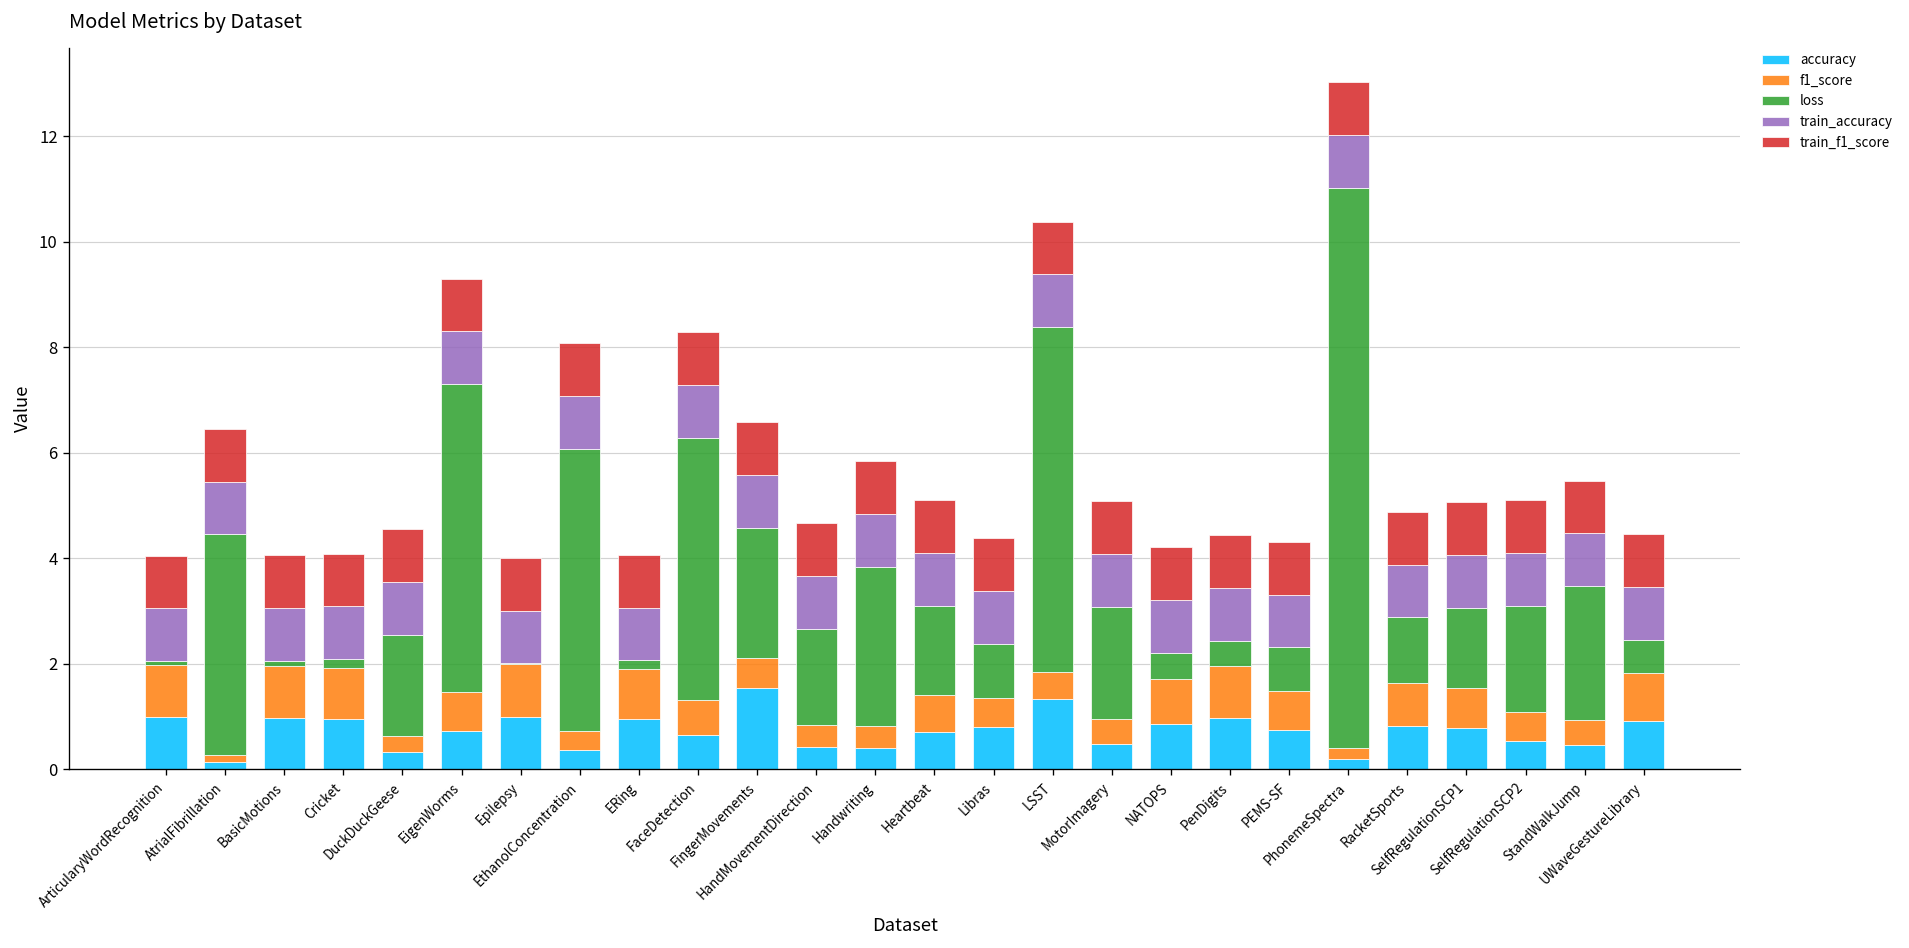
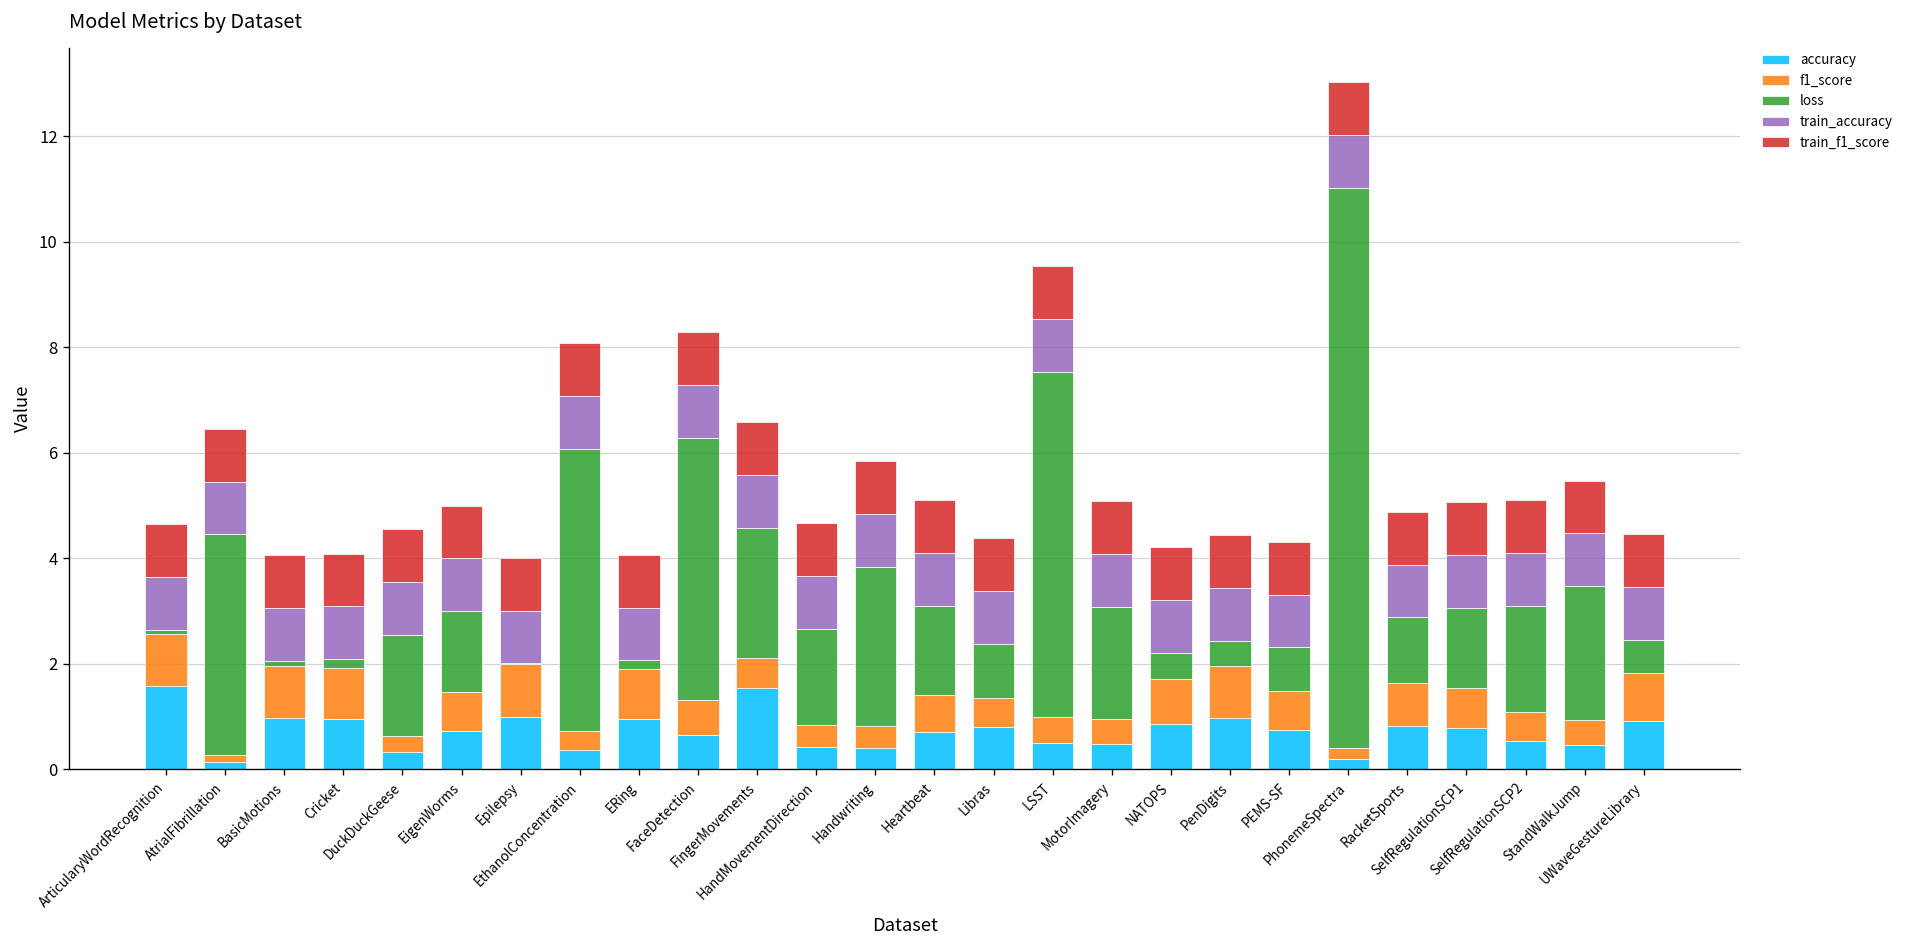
  {
    "accuracy": {
-     "ArticularyWordRecognition": 1.0,
+     "ArticularyWordRecognition": 1.6,
      "AtrialFibrillation": 0.1,
      "BasicMotions": 1.0,
      "Cricket": 1.0,
      "DuckDuckGeese": 0.3,
      "EigenWorms": 0.7,
      "Epilepsy": 1.0,
      "EthanolConcentration": 0.4,
      "ERing": 1.0,
      "FaceDetection": 0.7,
      "FingerMovements": 1.5,
      "HandMovementDirection": 0.4,
      "Handwriting": 0.4,
      "Heartbeat": 0.7,
      "Libras": 0.8,
-     "LSST": 1.3,
+     "LSST": 0.5,
      "MotorImagery": 0.5,
      "NATOPS": 0.9,
      "PenDigits": 1.0,
      "PEMS-SF": 0.7,
      "PhonemeSpectra": 0.2,
      "RacketSports": 0.8,
      "SelfRegulationSCP1": 0.8,
      "SelfRegulationSCP2": 0.5,
      "StandWalkJump": 0.5,
      "UWaveGestureLibrary": 0.9
    },
    "f1_score": {
      "ArticularyWordRecognition": 1.0,
      "AtrialFibrillation": 0.1,
      "BasicMotions": 1.0,
      "Cricket": 1.0,
      "DuckDuckGeese": 0.3,
      "EigenWorms": 0.7,
      "Epilepsy": 1.0,
      "EthanolConcentration": 0.4,
      "ERing": 1.0,
      "FaceDetection": 0.7,
      "FingerMovements": 0.6,
      "HandMovementDirection": 0.4,
      "Handwriting": 0.4,
      "Heartbeat": 0.7,
      "Libras": 0.5,
      "LSST": 0.5,
      "MotorImagery": 0.5,
      "NATOPS": 0.9,
      "PenDigits": 1.0,
      "PEMS-SF": 0.7,
      "PhonemeSpectra": 0.2,
      "RacketSports": 0.8,
      "SelfRegulationSCP1": 0.8,
      "SelfRegulationSCP2": 0.5,
      "StandWalkJump": 0.5,
      "UWaveGestureLibrary": 0.9
    },
    "loss": {
      "ArticularyWordRecognition": 0.1,
      "AtrialFibrillation": 4.2,
      "BasicMotions": 0.1,
      "Cricket": 0.2,
      "DuckDuckGeese": 1.9,
-     "EigenWorms": 5.8,
+     "EigenWorms": 1.5,
      "EthanolConcentration": 5.4,
      "ERing": 0.2,
      "FaceDetection": 5.0,
      "FingerMovements": 2.5,
      "HandMovementDirection": 1.8,
      "Handwriting": 3.0,
      "Heartbeat": 1.7,
      "Libras": 1.0,
      "LSST": 6.5,
      "MotorImagery": 2.1,
      "NATOPS": 0.5,
      "PenDigits": 0.5,
      "PEMS-SF": 0.8,
      "PhonemeSpectra": 10.6,
      "RacketSports": 1.2,
      "SelfRegulationSCP1": 1.5,
      "SelfRegulationSCP2": 2.0,
      "StandWalkJump": 2.5,
      "UWaveGestureLibrary": 0.6
    },
    "train_accuracy": {
      "ArticularyWordRecognition": 1.0,
      "AtrialFibrillation": 1.0,
      "BasicMotions": 1.0,
      "Cricket": 1.0,
      "DuckDuckGeese": 1.0,
      "EigenWorms": 1.0,
      "Epilepsy": 1.0,
      "EthanolConcentration": 1.0,
      "ERing": 1.0,
      "FaceDetection": 1.0,
      "FingerMovements": 1.0,
      "HandMovementDirection": 1.0,
      "Handwriting": 1.0,
      "Heartbeat": 1.0,
      "Libras": 1.0,
      "LSST": 1.0,
      "MotorImagery": 1.0,
      "NATOPS": 1.0,
      "PenDigits": 1.0,
      "PEMS-SF": 1.0,
      "PhonemeSpectra": 1.0,
      "RacketSports": 1.0,
      "SelfRegulationSCP1": 1.0,
      "SelfRegulationSCP2": 1.0,
      "StandWalkJump": 1.0,
      "UWaveGestureLibrary": 1.0
    },
    "train_f1_score": {
      "ArticularyWordRecognition": 1.0,
      "AtrialFibrillation": 1.0,
      "BasicMotions": 1.0,
      "Cricket": 1.0,
      "DuckDuckGeese": 1.0,
      "EigenWorms": 1.0,
      "Epilepsy": 1.0,
      "EthanolConcentration": 1.0,
      "ERing": 1.0,
      "FaceDetection": 1.0,
      "FingerMovements": 1.0,
      "HandMovementDirection": 1.0,
      "Handwriting": 1.0,
      "Heartbeat": 1.0,
      "Libras": 1.0,
      "LSST": 1.0,
      "MotorImagery": 1.0,
      "NATOPS": 1.0,
      "PenDigits": 1.0,
      "PEMS-SF": 1.0,
      "PhonemeSpectra": 1.0,
      "RacketSports": 1.0,
      "SelfRegulationSCP1": 1.0,
      "SelfRegulationSCP2": 1.0,
      "StandWalkJump": 1.0,
      "UWaveGestureLibrary": 1.0
    }
  }
